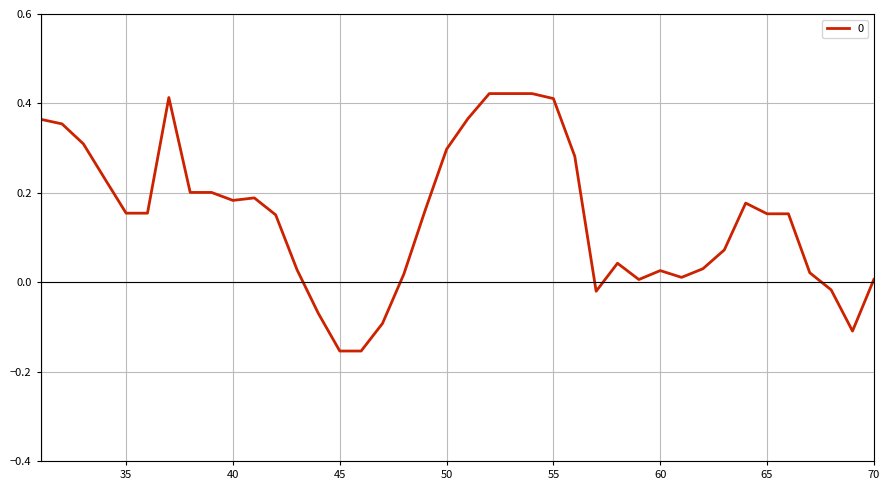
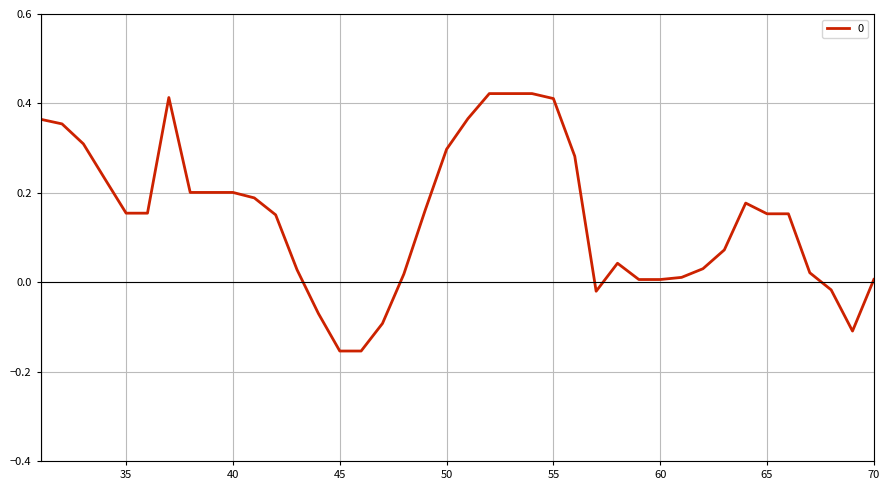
  {
    "35": 0.15,
-   "40": 0.18,
+   "40": 0.20,
    "45": -0.15,
    "50": 0.30,
    "55": 0.41,
-   "60": 0.03,
+   "60": 0.01,
    "65": 0.15,
    "70": 0.01
  }
